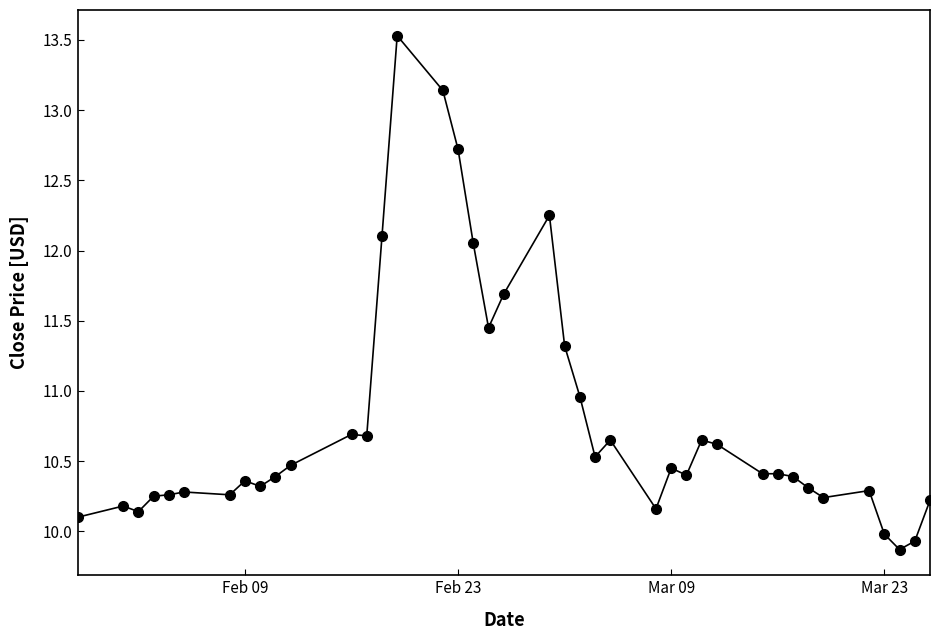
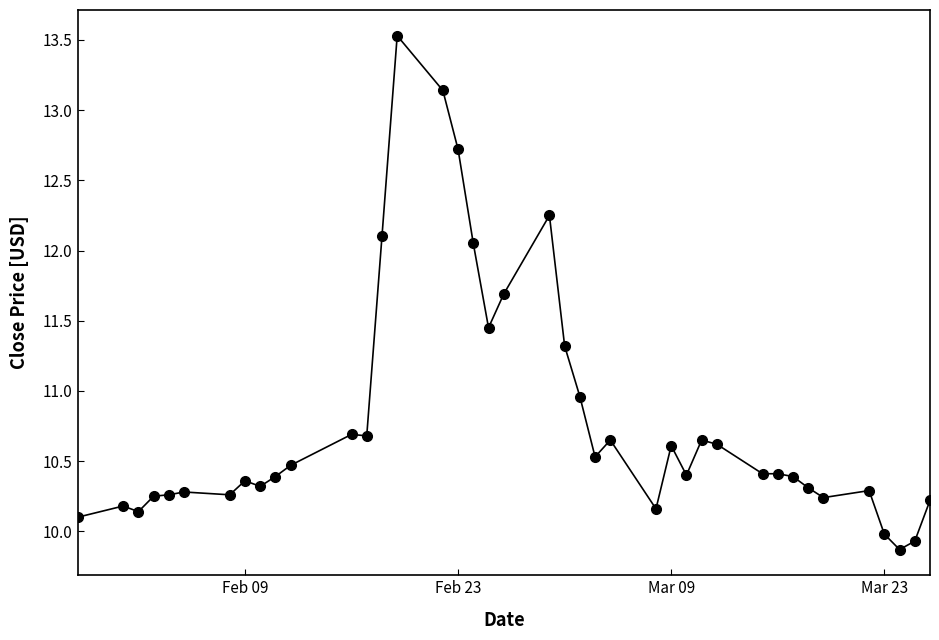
  {
    "Feb 09": 10.36,
    "Feb 23": 12.72,
-   "Mar 09": 10.45,
+   "Mar 09": 10.61,
    "Mar 23": 9.98
  }
